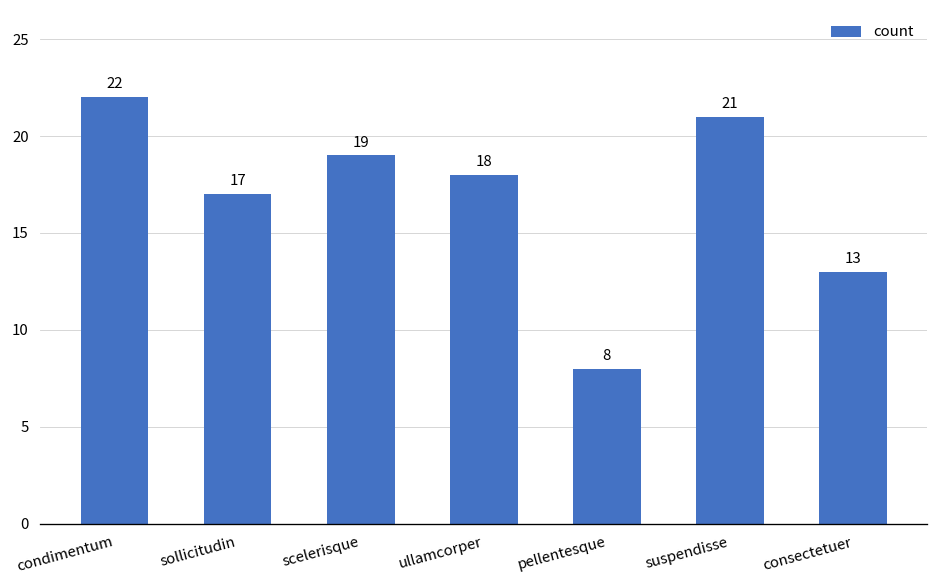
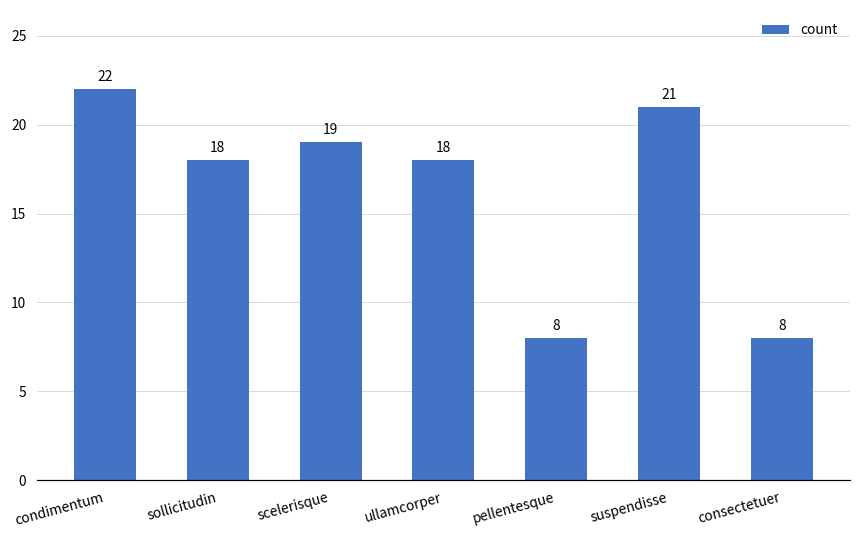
  {
    "condimentum": 22,
-   "sollicitudin": 17,
+   "sollicitudin": 18,
    "scelerisque": 19,
    "ullamcorper": 18,
    "pellentesque": 8,
    "suspendisse": 21,
-   "consectetuer": 13
+   "consectetuer": 8
  }
